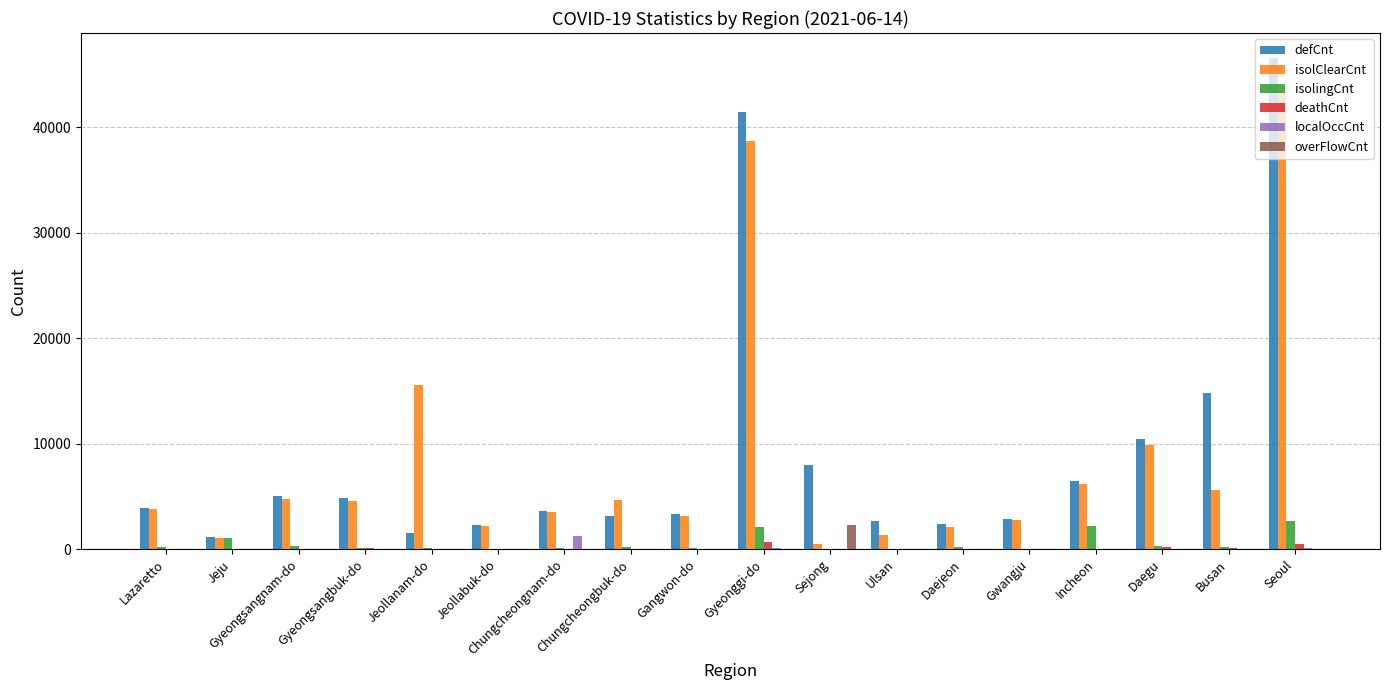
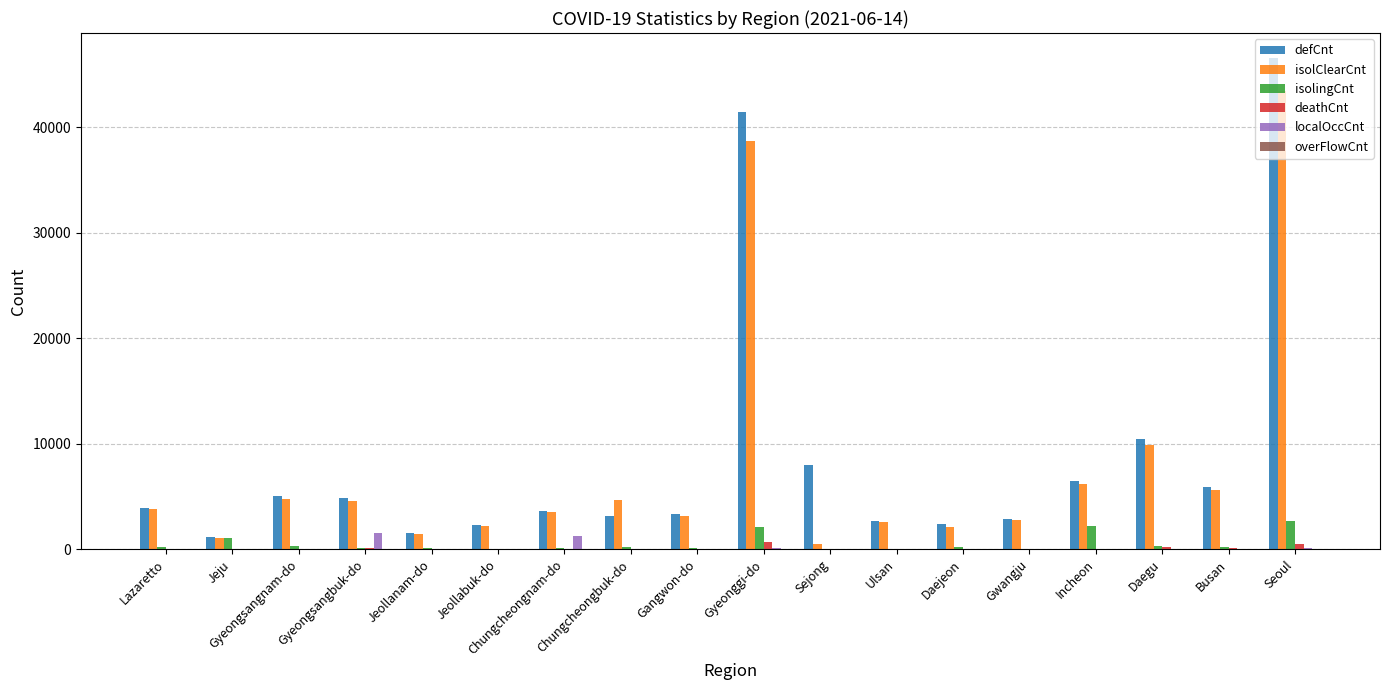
  {
    "defCnt": {
      "Lazaretto": 4000,
      "Jeju": 1200,
      "Gyeongsangnam-do": 5000,
      "Gyeongsangbuk-do": 4800,
      "Jeollanam-do": 1600,
      "Jeollabuk-do": 2300,
      "Chungcheongnam-do": 3700,
      "Chungcheongbuk-do": 3100,
      "Gangwon-do": 3400,
      "Gyeonggi-do": 41400,
      "Sejong": 8000,
      "Ulsan": 2700,
      "Daejeon": 2300,
      "Gwangju": 2900,
      "Incheon": 6400,
      "Daegu": 10400,
-     "Busan": 14800
+     "Busan": 5900
    },
    "isolClearCnt": {
      "Lazaretto": 3800,
      "Jeju": 1100,
      "Gyeongsangnam-do": 4700,
      "Gyeongsangbuk-do": 4600,
-     "Jeollanam-do": 15600,
+     "Jeollanam-do": 1400,
      "Jeollabuk-do": 2200,
      "Chungcheongnam-do": 3500,
      "Chungcheongbuk-do": 4700,
      "Gangwon-do": 3200,
      "Gyeonggi-do": 38700,
      "Sejong": 500,
-     "Ulsan": 1400,
+     "Ulsan": 2600,
      "Daejeon": 2100,
      "Gwangju": 2800,
      "Incheon": 6200,
      "Daegu": 9900,
      "Busan": 5600
    },
    "isolingCnt": {
      "Jeju": 1100,
      "Gyeongsangnam-do": 300,
      "Gyeonggi-do": 2100,
      "Incheon": 2200,
      "Daegu": 300,
      "Seoul": 2700
    },
    "deathCnt": {
      "Gyeonggi-do": 600,
      "Seoul": 500
    },
    "localOccCnt": {
      "Lazaretto": 0,
-     "Gyeongsangbuk-do": 0,
+     "Gyeongsangbuk-do": 1500,
      "Chungcheongnam-do": 1200,
      "Sejong": 0,
      "Ulsan": 0
    },
    "overFlowCnt": {
      "Jeju": 0,
      "Gyeongsangnam-do": 0,
      "Gyeongsangbuk-do": 0,
      "Jeollanam-do": 0,
      "Jeollabuk-do": 0,
      "Chungcheongnam-do": 0,
      "Chungcheongbuk-do": 0,
-     "Sejong": 2300,
+     "Sejong": 0,
      "Ulsan": 0,
      "Daejeon": 0
    }
  }
